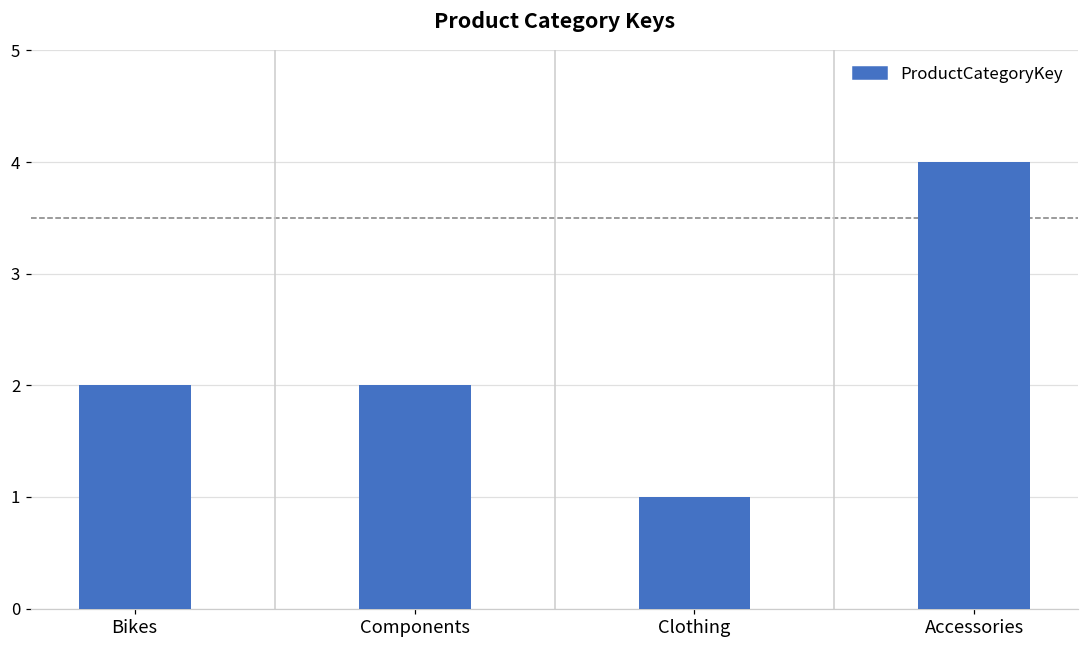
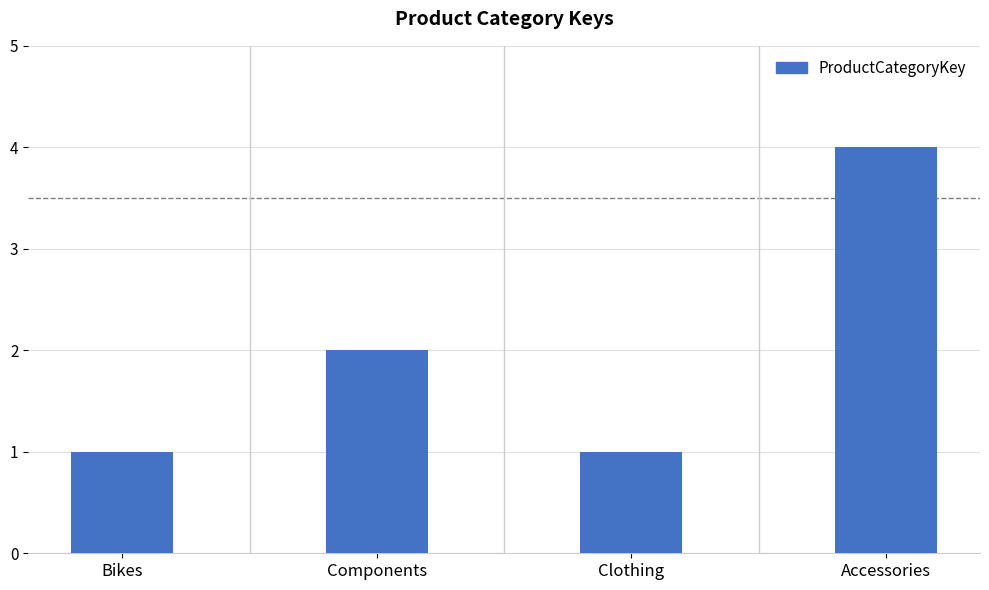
  {
-   "Bikes": 2,
+   "Bikes": 1,
    "Components": 2,
    "Clothing": 1,
    "Accessories": 4
  }
